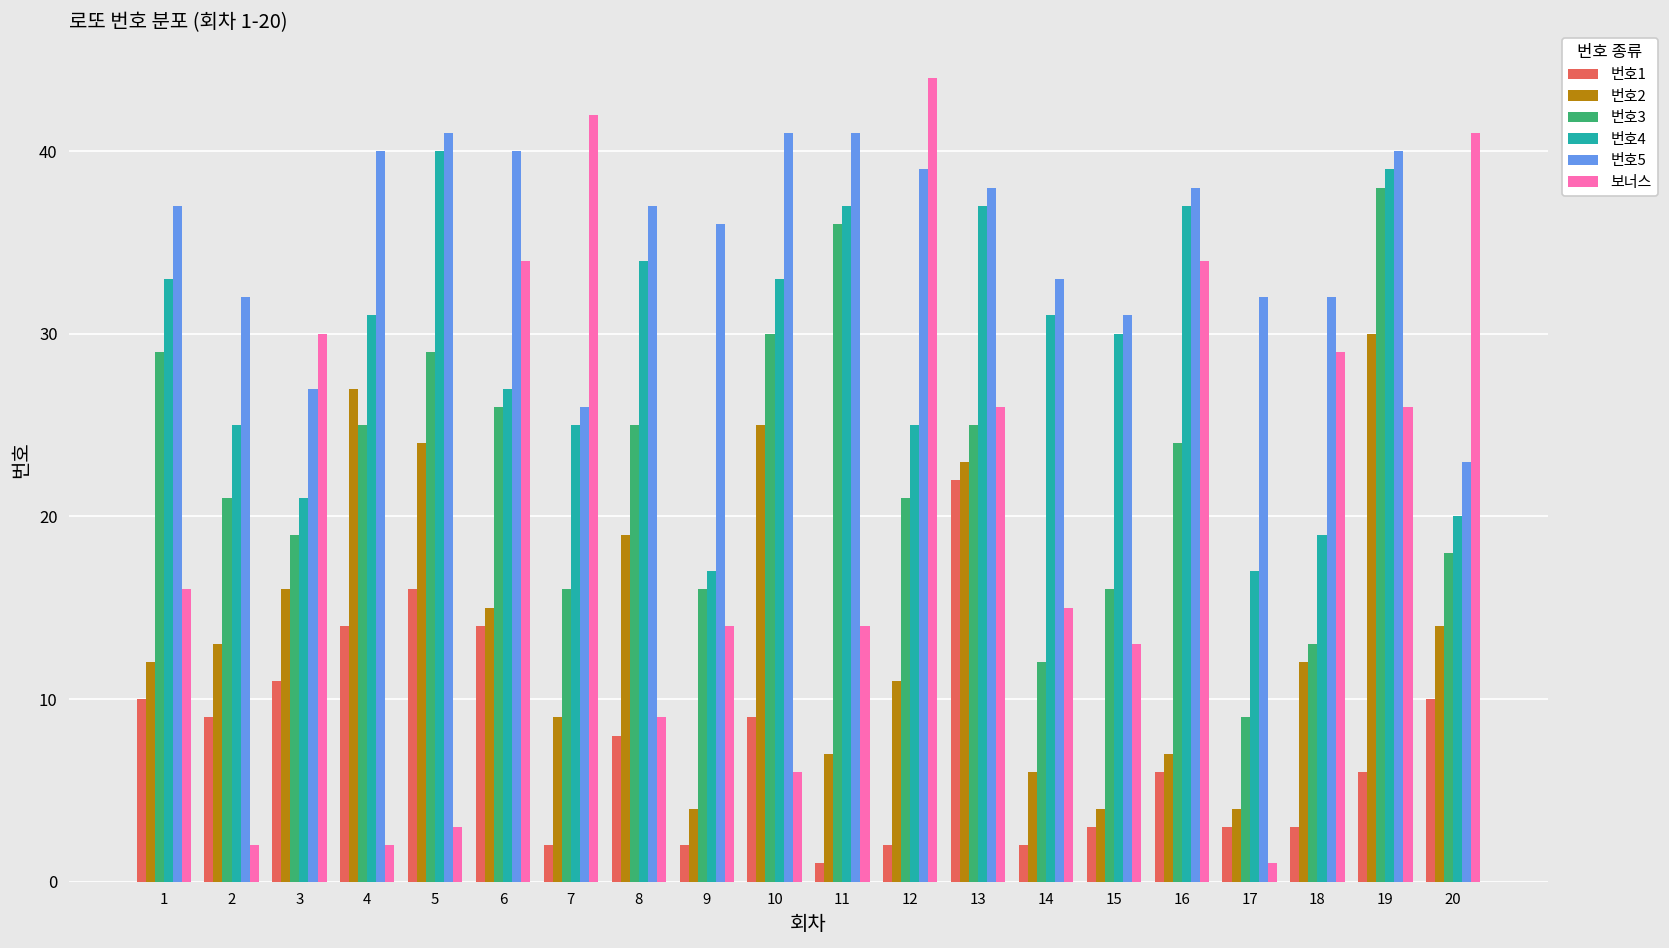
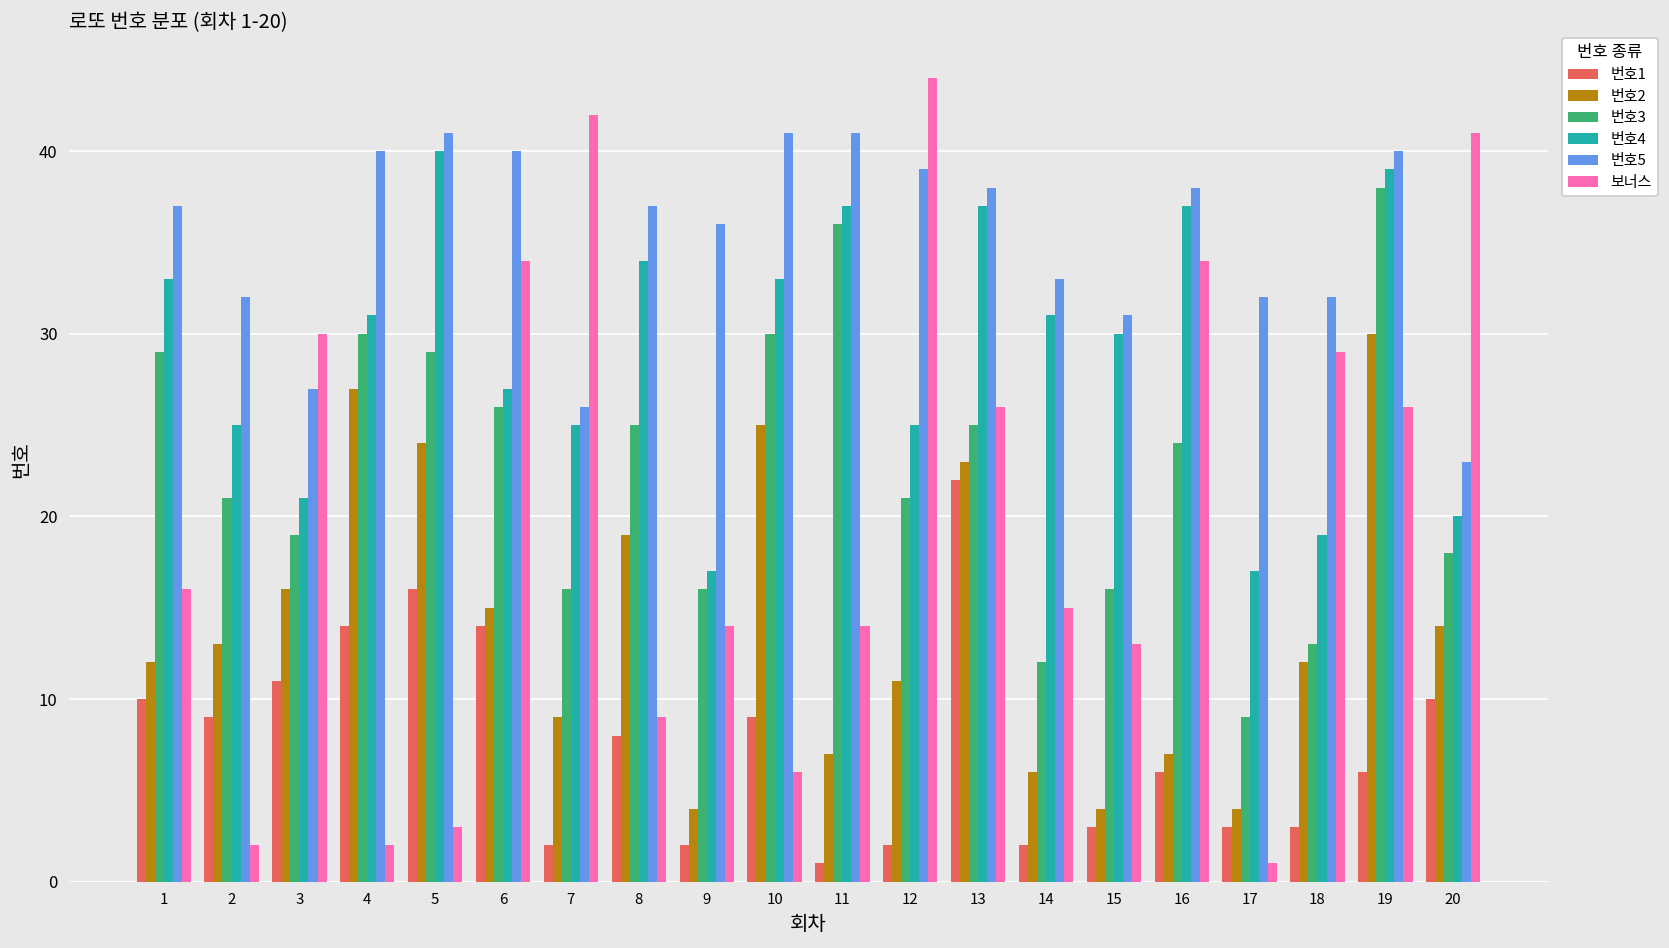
  {
    "번호1": {
      "1": 10,
      "2": 9,
      "3": 11,
      "4": 14,
      "5": 16,
      "6": 14,
      "7": 2,
      "8": 8,
      "9": 2,
      "10": 9,
      "11": 1,
      "12": 2,
      "13": 22,
      "14": 2,
      "15": 3,
      "16": 6,
      "17": 3,
      "18": 3,
      "19": 6,
      "20": 10
    },
    "번호2": {
      "1": 12,
      "2": 13,
      "3": 16,
      "4": 27,
      "5": 24,
      "6": 15,
      "7": 9,
      "8": 19,
      "9": 4,
      "10": 25,
      "11": 7,
      "12": 11,
      "13": 23,
      "14": 6,
      "15": 4,
      "16": 7,
      "17": 4,
      "18": 12,
      "19": 30,
      "20": 14
    },
    "번호3": {
      "1": 29,
      "2": 21,
      "3": 19,
-     "4": 25,
+     "4": 30,
      "5": 29,
      "6": 26,
      "7": 16,
      "8": 25,
      "9": 16,
      "10": 30,
      "11": 36,
      "12": 21,
      "13": 25,
      "14": 12,
      "15": 16,
      "16": 24,
      "17": 9,
      "18": 13,
      "19": 38,
      "20": 18
    },
    "번호4": {
      "1": 33,
      "2": 25,
      "3": 21,
      "4": 31,
      "5": 40,
      "6": 27,
      "7": 25,
      "8": 34,
      "9": 17,
      "10": 33,
      "11": 37,
      "12": 25,
      "13": 37,
      "14": 31,
      "15": 30,
      "16": 37,
      "17": 17,
      "18": 19,
      "19": 39,
      "20": 20
    },
    "번호5": {
      "1": 37,
      "2": 32,
      "3": 27,
      "4": 40,
      "5": 41,
      "6": 40,
      "7": 26,
      "8": 37,
      "9": 36,
      "10": 41,
      "11": 41,
      "12": 39,
      "13": 38,
      "14": 33,
      "15": 31,
      "16": 38,
      "17": 32,
      "18": 32,
      "19": 40,
      "20": 23
    },
    "보너스": {
      "1": 16,
      "2": 2,
      "3": 30,
      "4": 2,
      "5": 3,
      "6": 34,
      "7": 42,
      "8": 9,
      "9": 14,
      "10": 6,
      "11": 14,
      "12": 44,
      "13": 26,
      "14": 15,
      "15": 13,
      "16": 34,
      "17": 1,
      "18": 29,
      "19": 26,
      "20": 41
    }
  }
